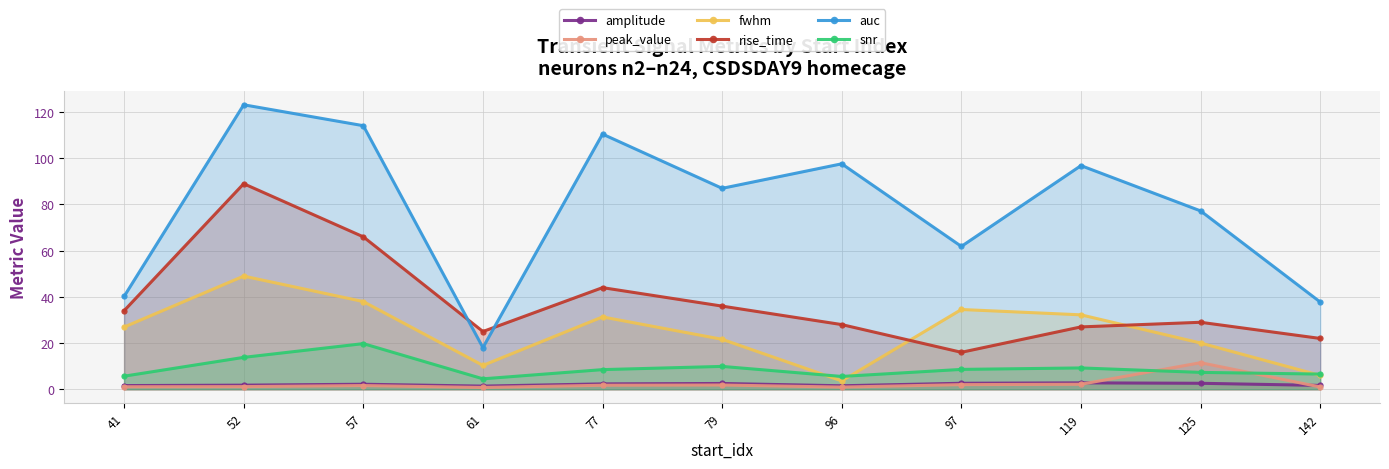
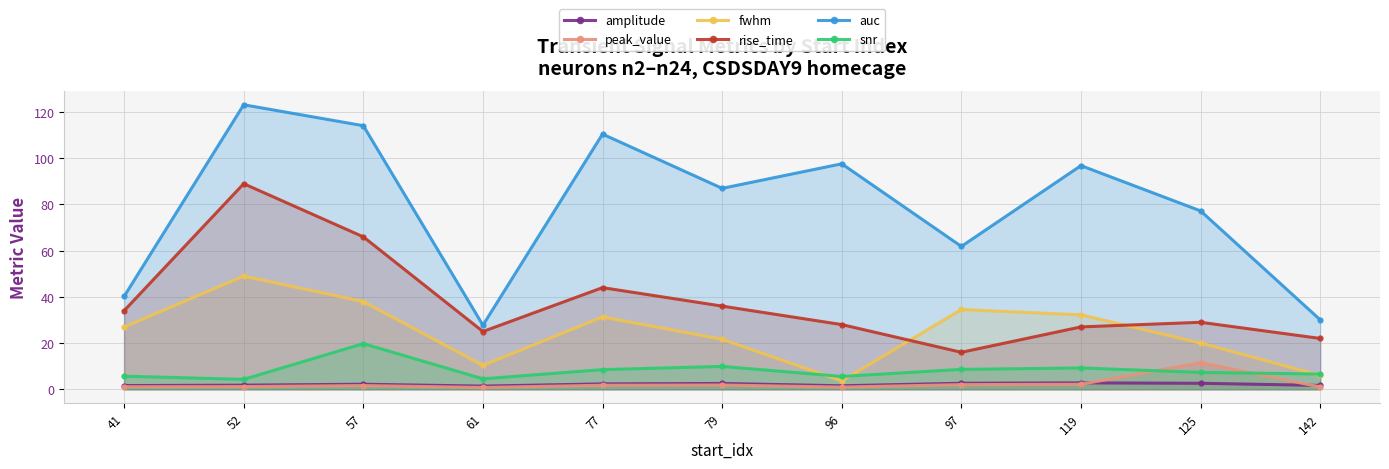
  {
    "amplitude": {
      "125": 3
    },
    "peak_value": {
      "125": 11
    },
    "fwhm": {
      "41": 27,
      "52": 49,
      "57": 38,
      "61": 10,
      "77": 31,
      "79": 22,
      "96": 4,
      "97": 35,
      "119": 32,
      "125": 20
    },
    "rise_time": {
      "41": 34,
      "52": 89,
      "57": 66,
      "61": 25,
      "77": 44,
      "79": 36,
      "96": 28,
      "97": 16,
      "119": 27,
      "125": 29,
      "142": 22
    },
    "auc": {
      "41": 40,
      "52": 123,
      "57": 114,
-     "61": 18,
+     "61": 28,
      "77": 110,
      "79": 87,
      "96": 98,
      "97": 62,
      "119": 97,
      "125": 77,
-     "142": 38
+     "142": 30
    },
    "snr": {
      "41": 6,
-     "52": 14,
+     "52": 4,
      "57": 20,
      "61": 5,
      "77": 9,
      "79": 10,
      "96": 6,
      "97": 9,
      "119": 9,
      "125": 7
    }
  }
